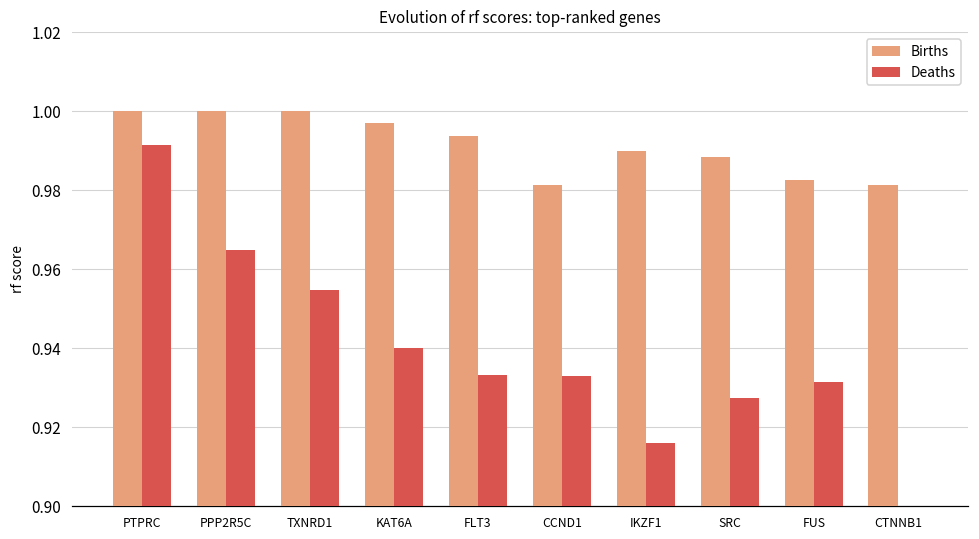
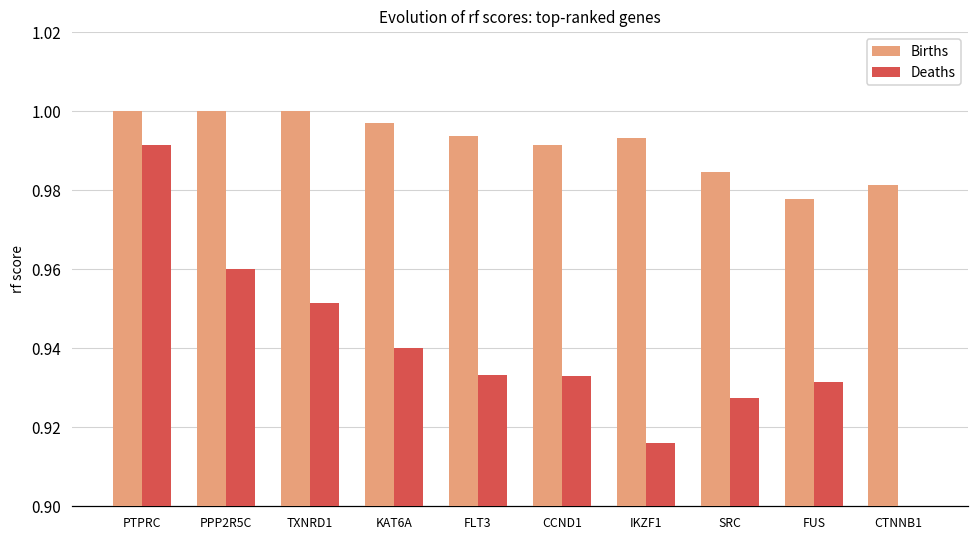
  {
    "Births": {
      "PTPRC": 1.000,
      "PPP2R5C": 1.000,
      "TXNRD1": 1.000,
      "KAT6A": 0.997,
      "FLT3": 0.994,
-     "CCND1": 0.981,
-     "IKZF1": 0.990,
-     "SRC": 0.988,
-     "FUS": 0.983,
+     "CCND1": 0.991,
+     "IKZF1": 0.993,
+     "SRC": 0.985,
+     "FUS": 0.978,
      "CTNNB1": 0.981
    },
    "Deaths": {
      "PTPRC": 0.992,
-     "PPP2R5C": 0.965,
-     "TXNRD1": 0.955,
+     "PPP2R5C": 0.960,
+     "TXNRD1": 0.952,
      "KAT6A": 0.940,
      "FLT3": 0.933,
      "CCND1": 0.933,
      "IKZF1": 0.916,
      "SRC": 0.927,
      "FUS": 0.931
    }
  }
